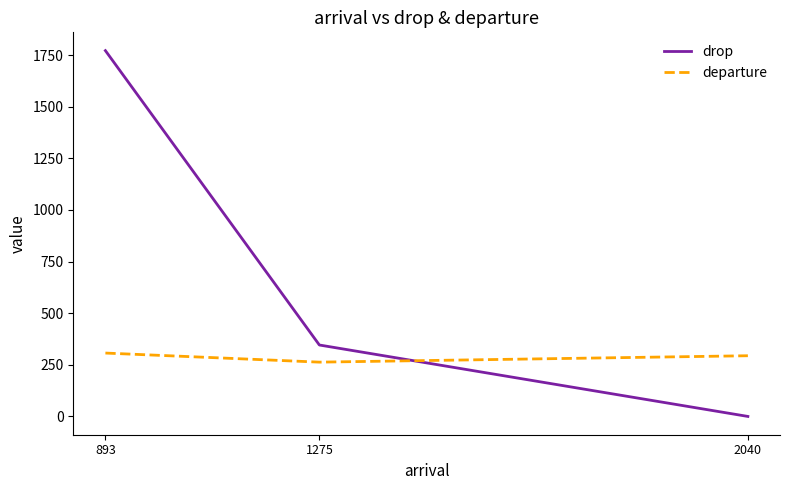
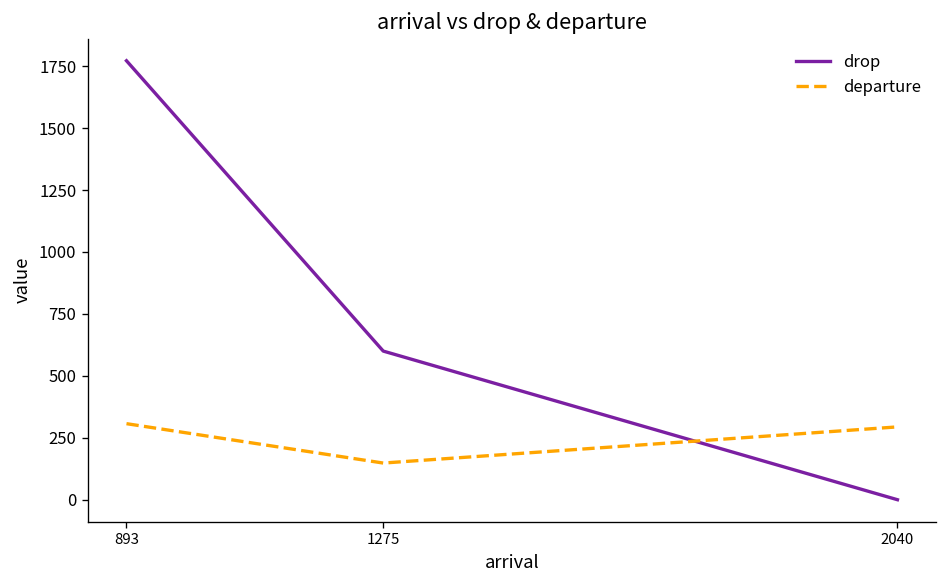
  {
    "drop": {
      "893": 1770,
-     "1275": 350,
+     "1275": 600,
      "2040": 0
    },
    "departure": {
      "893": 310,
-     "1275": 260,
+     "1275": 150,
      "2040": 290
    }
  }
